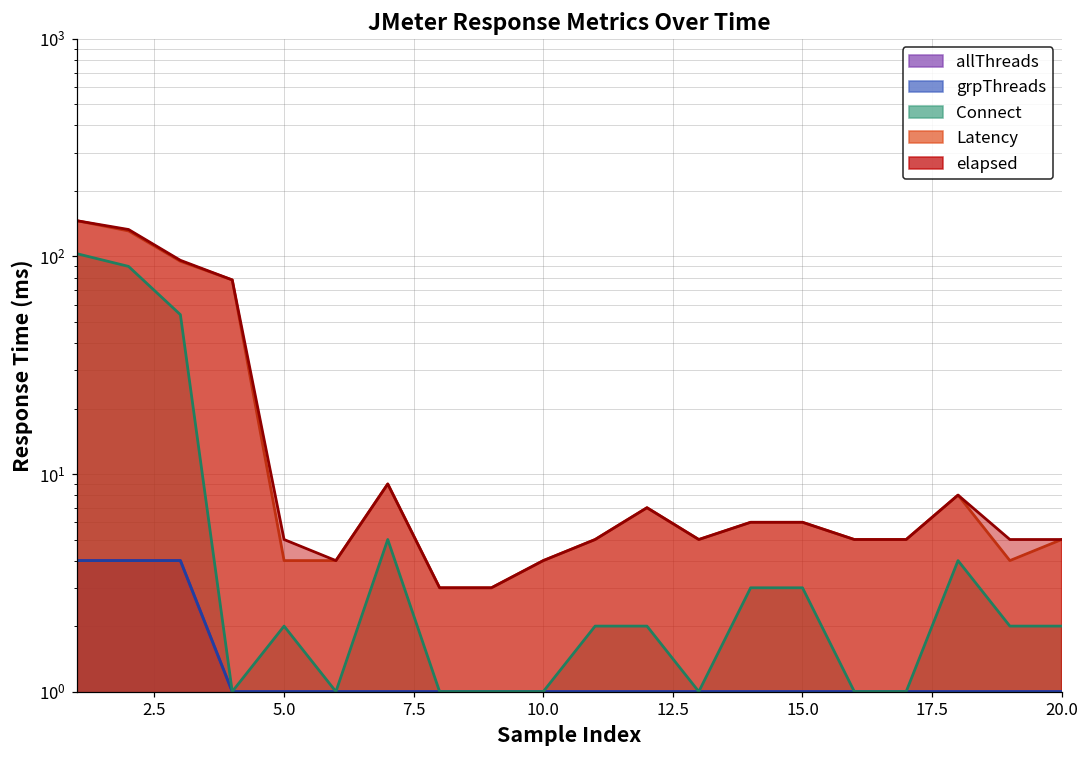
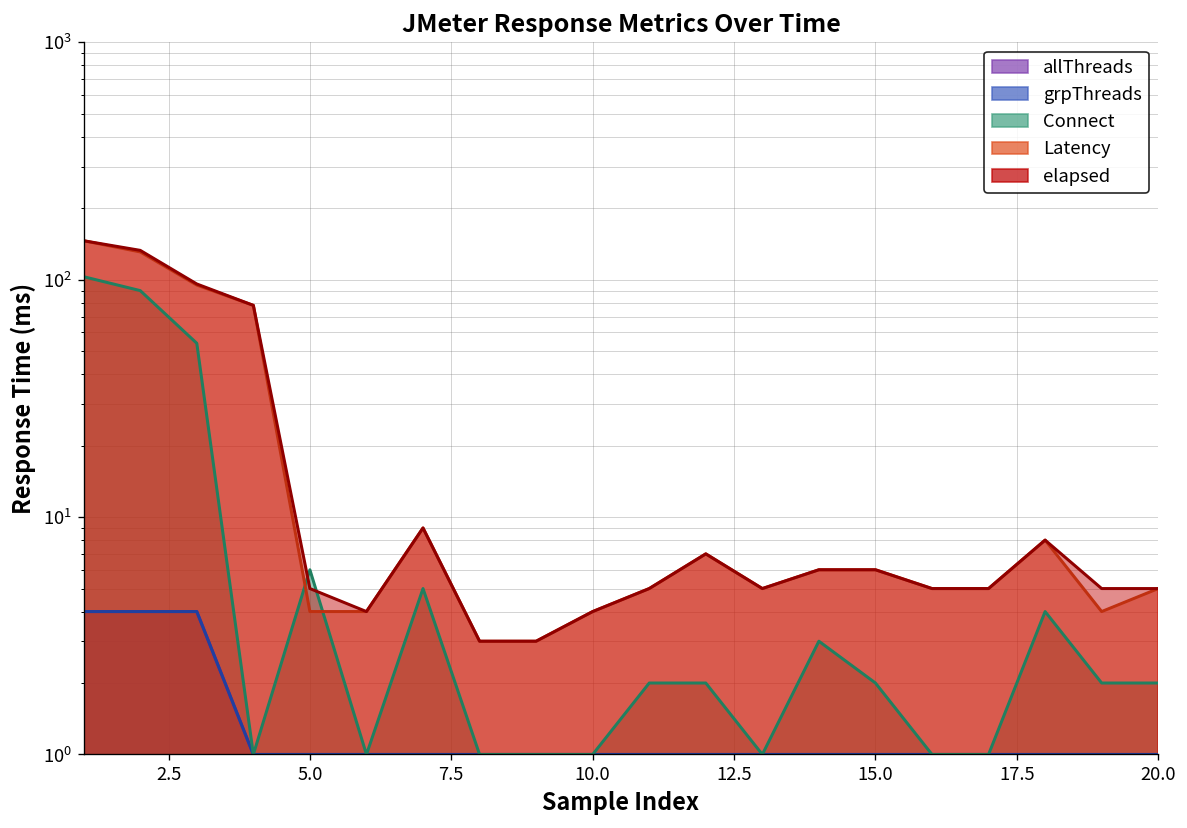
  {
    "grpThreads": {
      "5.0": 1,
      "15.0": 1,
      "20.0": 1
    },
    "Connect": {
-     "5.0": 2,
-     "15.0": 3,
+     "5.0": 6,
+     "15.0": 2,
      "20.0": 2
    }
  }
